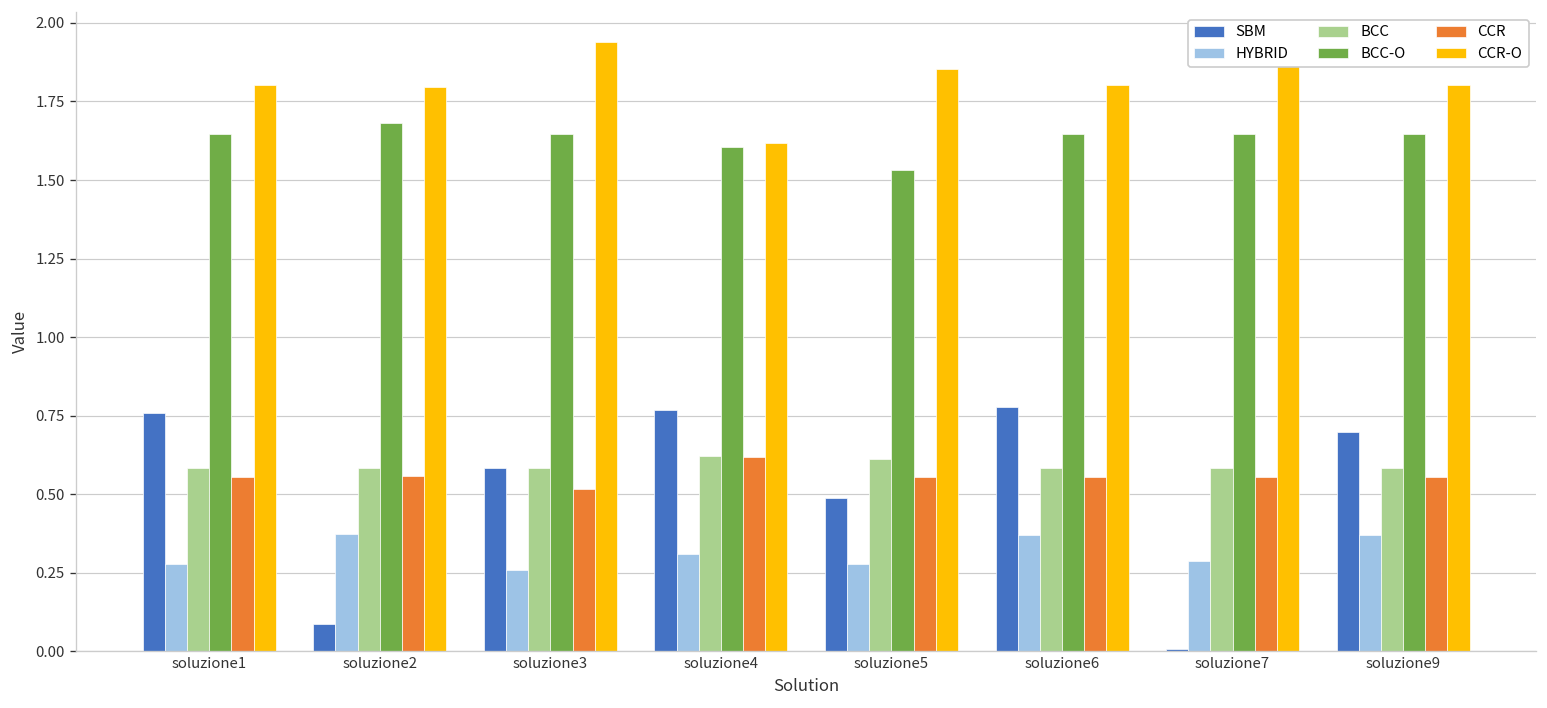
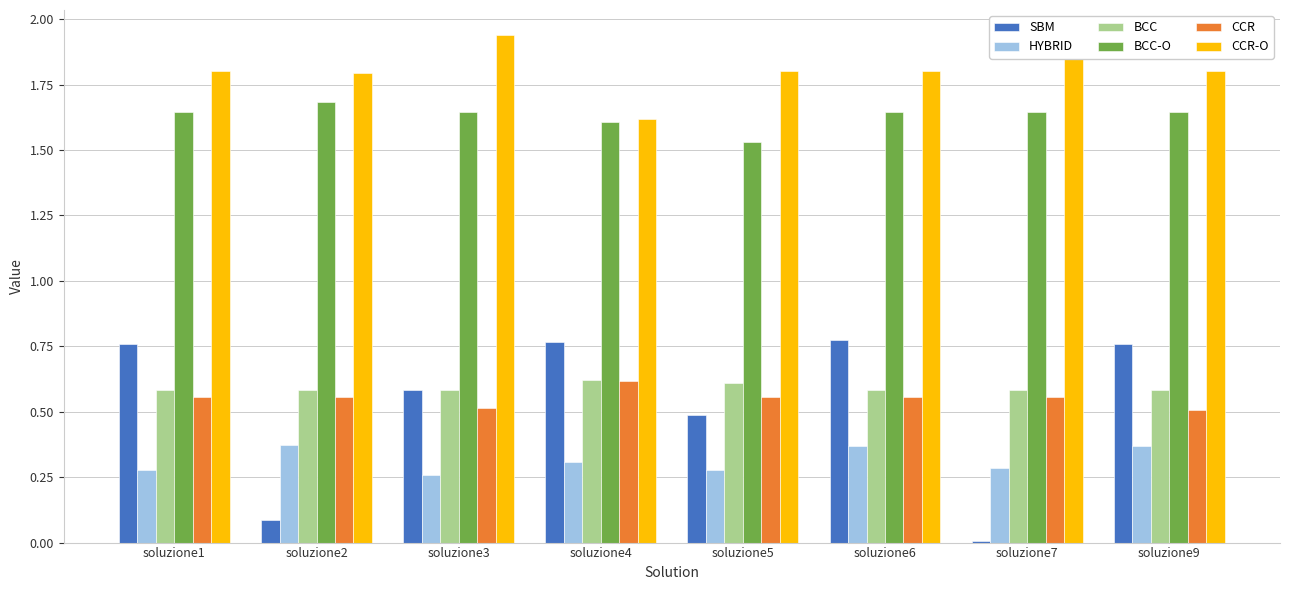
  {
    "SBM": {
      "soluzione1": 0.76,
      "soluzione2": 0.09,
      "soluzione3": 0.58,
      "soluzione4": 0.77,
      "soluzione5": 0.49,
      "soluzione6": 0.78,
-     "soluzione9": 0.70
+     "soluzione9": 0.76
    },
    "HYBRID": {
      "soluzione1": 0.28,
      "soluzione2": 0.37,
      "soluzione3": 0.26,
      "soluzione4": 0.31,
      "soluzione5": 0.28,
      "soluzione6": 0.37,
      "soluzione7": 0.29,
      "soluzione9": 0.37
    },
    "BCC": {
      "soluzione1": 0.58,
      "soluzione2": 0.58,
      "soluzione3": 0.58,
      "soluzione4": 0.62,
      "soluzione5": 0.61,
      "soluzione6": 0.58,
      "soluzione7": 0.58,
      "soluzione9": 0.58
    },
    "BCC-O": {
      "soluzione1": 1.65,
      "soluzione2": 1.68,
      "soluzione3": 1.65,
      "soluzione4": 1.61,
      "soluzione5": 1.53,
      "soluzione6": 1.65,
      "soluzione7": 1.65,
      "soluzione9": 1.65
    },
    "CCR": {
      "soluzione1": 0.55,
      "soluzione2": 0.56,
      "soluzione3": 0.52,
      "soluzione4": 0.62,
      "soluzione5": 0.55,
      "soluzione6": 0.55,
      "soluzione7": 0.55,
-     "soluzione9": 0.55
+     "soluzione9": 0.51
    },
    "CCR-O": {
      "soluzione1": 1.80,
      "soluzione2": 1.79,
      "soluzione3": 1.94,
      "soluzione4": 1.62,
-     "soluzione5": 1.85,
+     "soluzione5": 1.80,
      "soluzione6": 1.80,
      "soluzione9": 1.80
    }
  }
